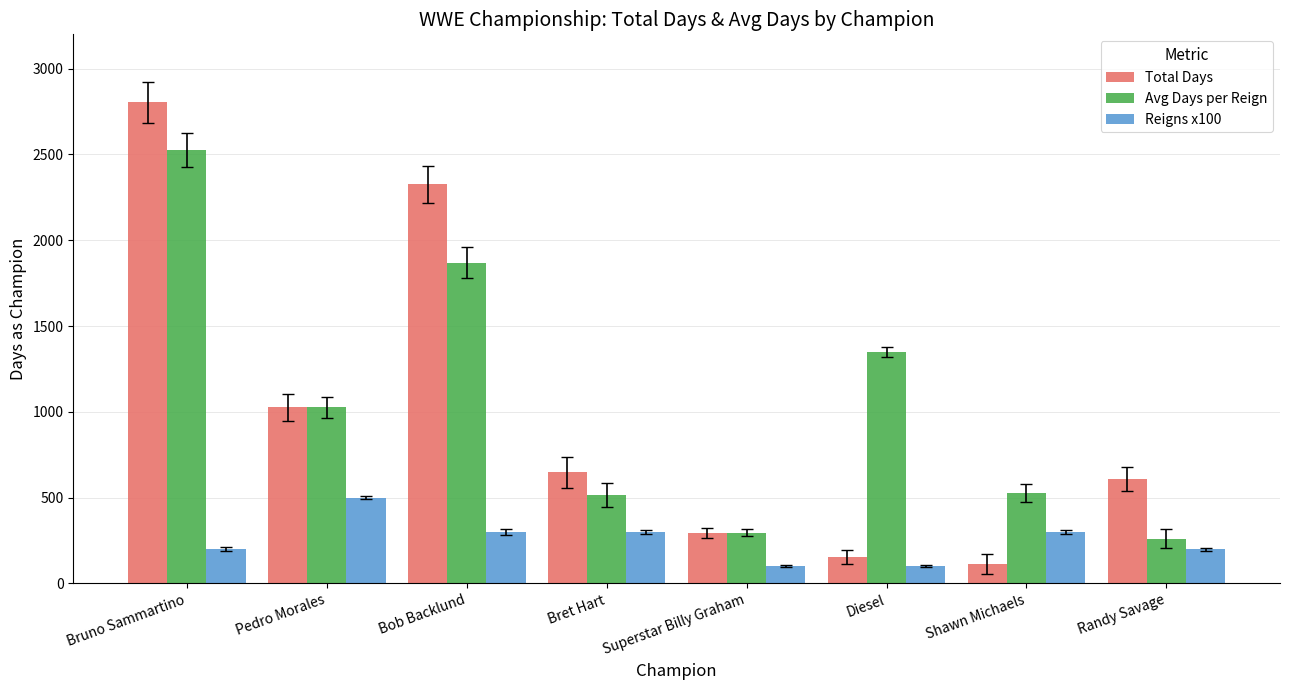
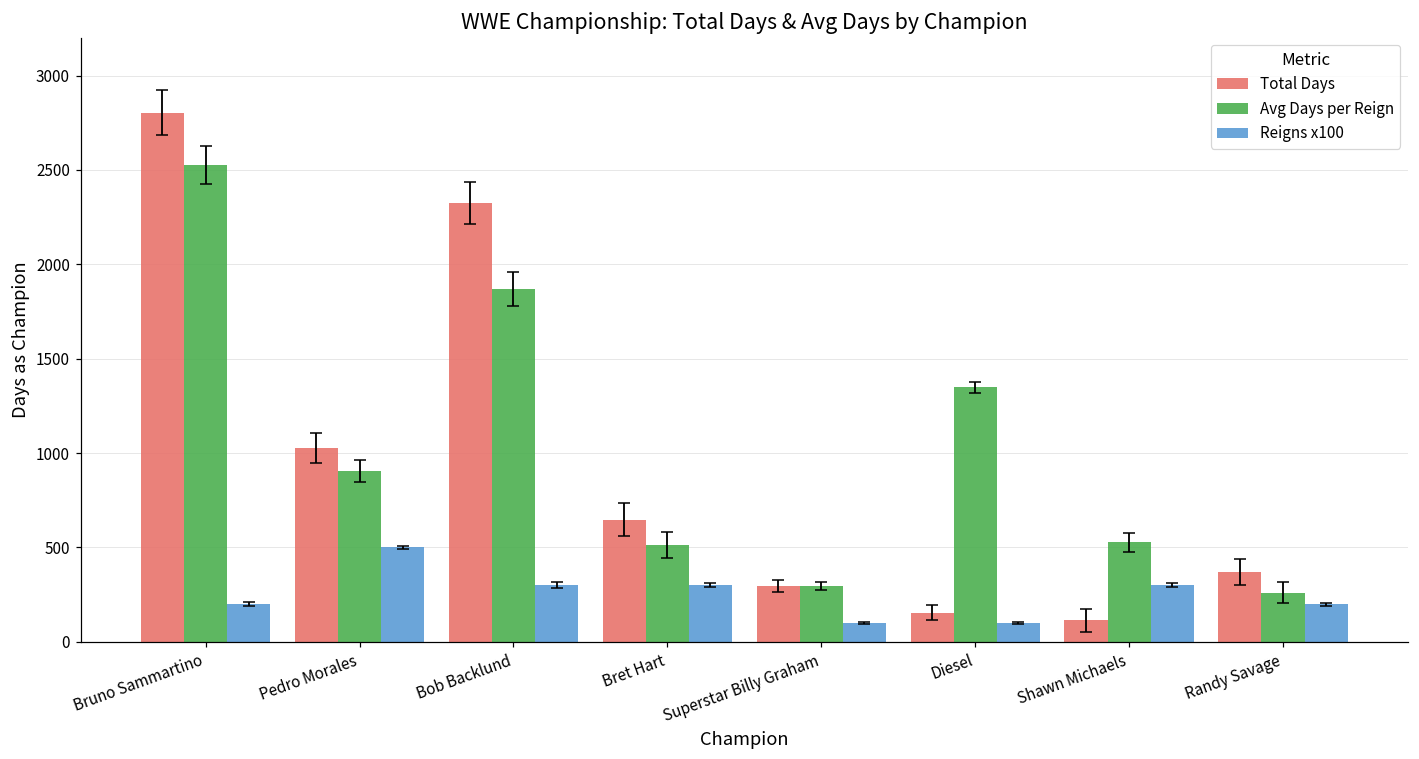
  {
    "Total Days": {
      "Bruno Sammartino": 2800,
      "Pedro Morales": 1030,
      "Bob Backlund": 2330,
      "Bret Hart": 650,
      "Superstar Billy Graham": 300,
      "Diesel": 150,
      "Shawn Michaels": 110,
-     "Randy Savage": 610
+     "Randy Savage": 370
    },
    "Avg Days per Reign": {
      "Bruno Sammartino": 2530,
-     "Pedro Morales": 1030,
+     "Pedro Morales": 910,
      "Bob Backlund": 1870,
      "Bret Hart": 510,
      "Superstar Billy Graham": 300,
      "Diesel": 1350,
      "Shawn Michaels": 530,
      "Randy Savage": 260
    },
    "Reigns x100": {
      "Bruno Sammartino": 200,
      "Pedro Morales": 500,
      "Bob Backlund": 300,
      "Bret Hart": 300,
      "Superstar Billy Graham": 100,
      "Diesel": 100,
      "Shawn Michaels": 300,
      "Randy Savage": 200
    }
  }
